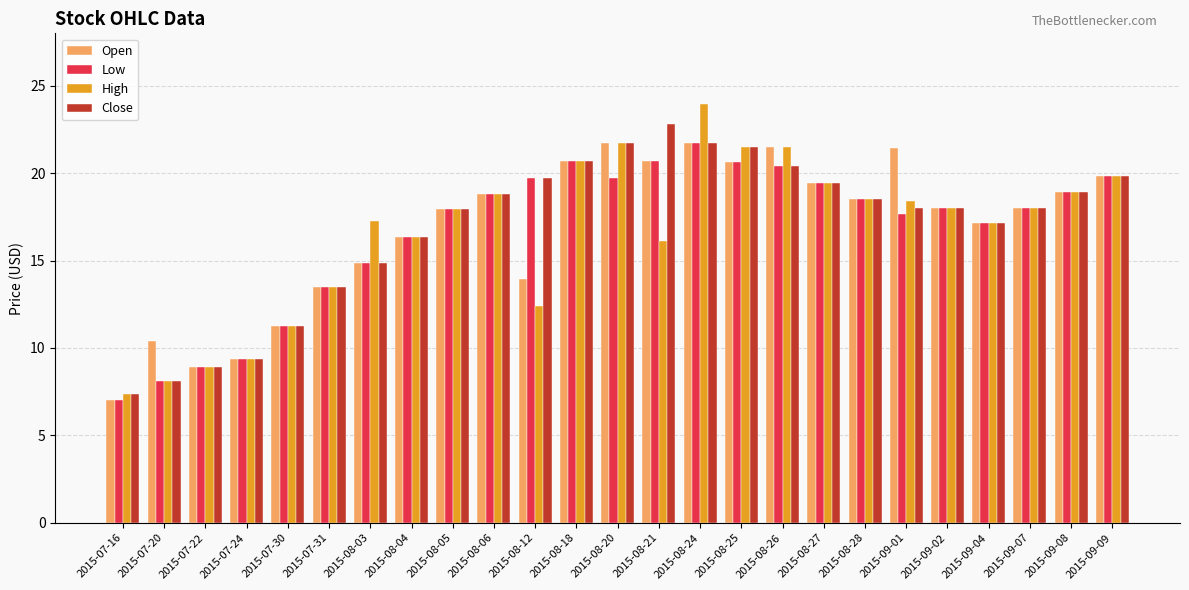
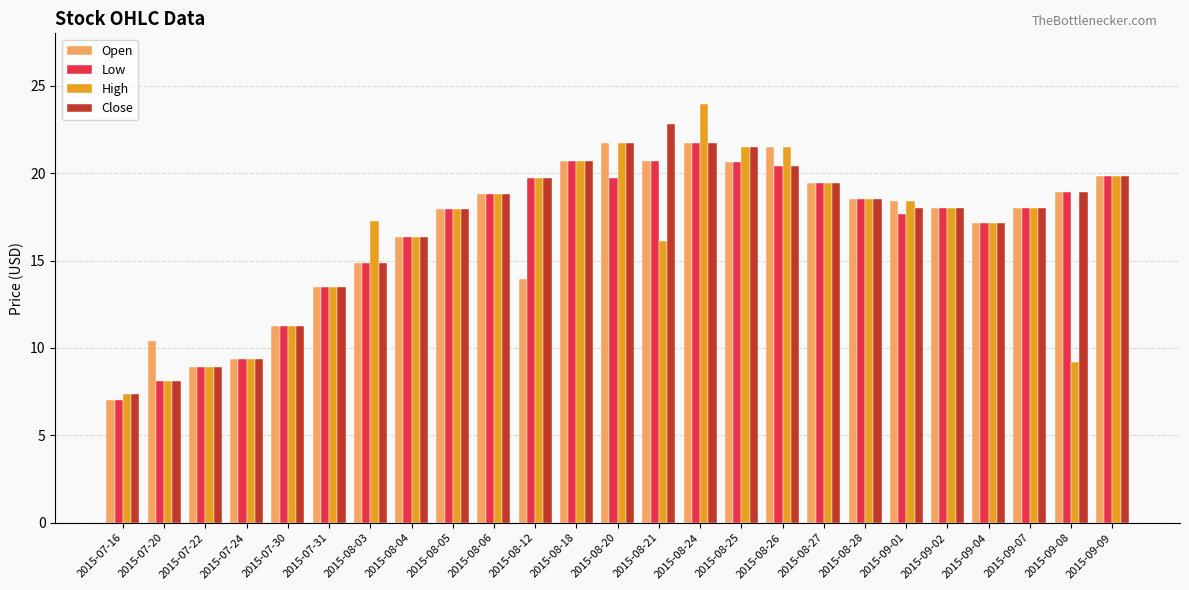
  {
    "Open": {
      "2015-07-16": 7.0,
      "2015-07-20": 10.4,
      "2015-07-22": 8.9,
      "2015-07-24": 9.4,
      "2015-07-30": 11.3,
      "2015-07-31": 13.5,
      "2015-08-03": 14.9,
      "2015-08-04": 16.3,
      "2015-08-05": 18.0,
      "2015-08-06": 18.8,
      "2015-08-12": 14.0,
      "2015-08-18": 20.7,
      "2015-08-20": 21.8,
      "2015-08-21": 20.7,
      "2015-08-24": 21.7,
      "2015-08-25": 20.6,
      "2015-08-26": 21.5,
      "2015-08-27": 19.4,
      "2015-08-28": 18.5,
-     "2015-09-01": 21.4,
+     "2015-09-01": 18.4,
      "2015-09-02": 18.0,
      "2015-09-04": 17.2,
      "2015-09-07": 18.0,
      "2015-09-08": 18.9,
      "2015-09-09": 19.8
    },
    "High": {
      "2015-07-16": 7.4,
      "2015-07-20": 8.1,
      "2015-07-22": 8.9,
      "2015-07-24": 9.4,
      "2015-07-30": 11.3,
      "2015-07-31": 13.5,
      "2015-08-03": 17.3,
      "2015-08-04": 16.3,
      "2015-08-05": 18.0,
      "2015-08-06": 18.8,
-     "2015-08-12": 12.4,
+     "2015-08-12": 19.8,
      "2015-08-18": 20.7,
      "2015-08-20": 21.8,
      "2015-08-21": 16.1,
      "2015-08-24": 24.0,
      "2015-08-25": 21.5,
      "2015-08-26": 21.5,
      "2015-08-27": 19.4,
      "2015-08-28": 18.5,
      "2015-09-01": 18.4,
      "2015-09-02": 18.0,
      "2015-09-04": 17.2,
      "2015-09-07": 18.0,
-     "2015-09-08": 18.9,
+     "2015-09-08": 9.2,
      "2015-09-09": 19.8
    }
  }
